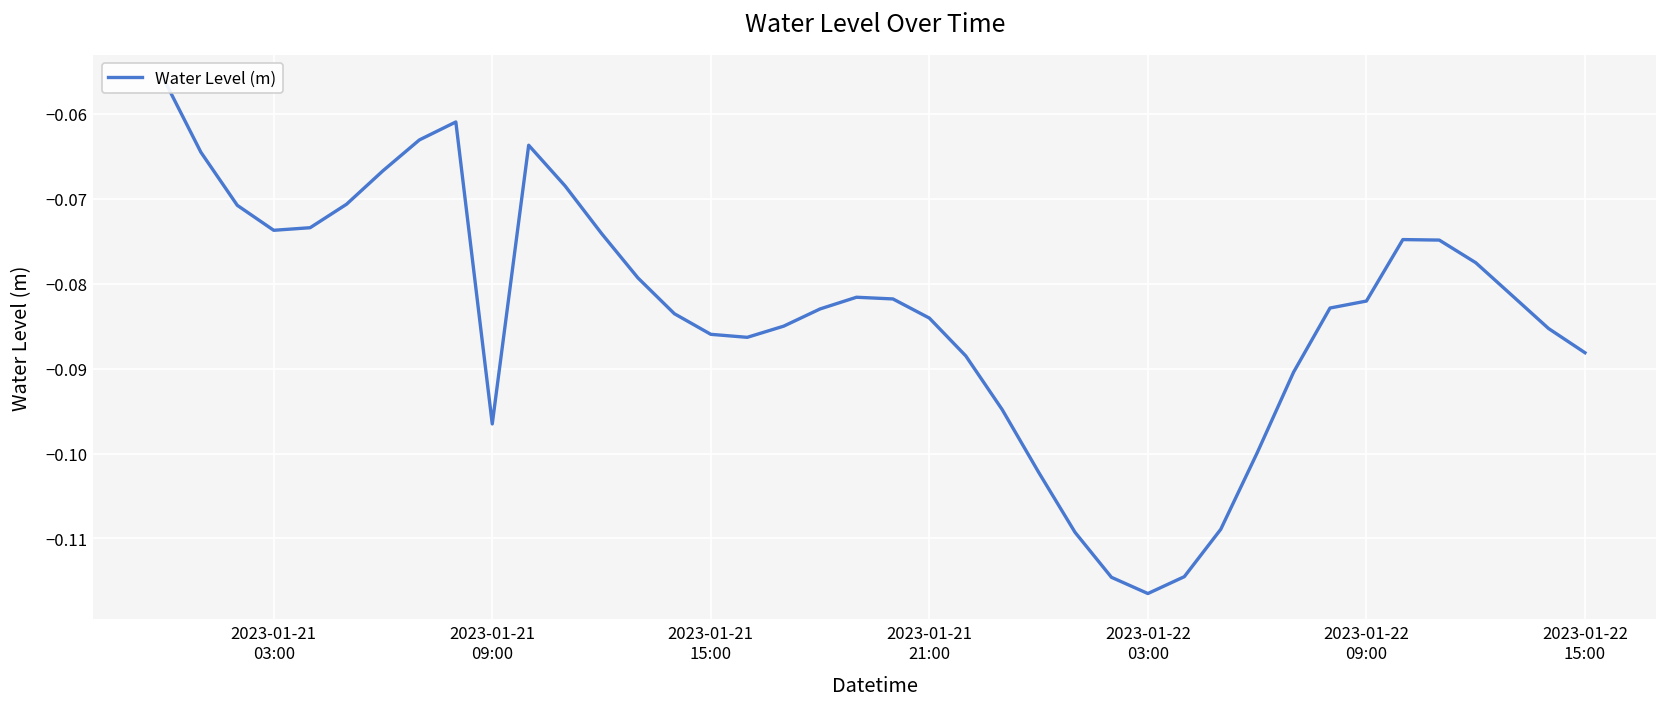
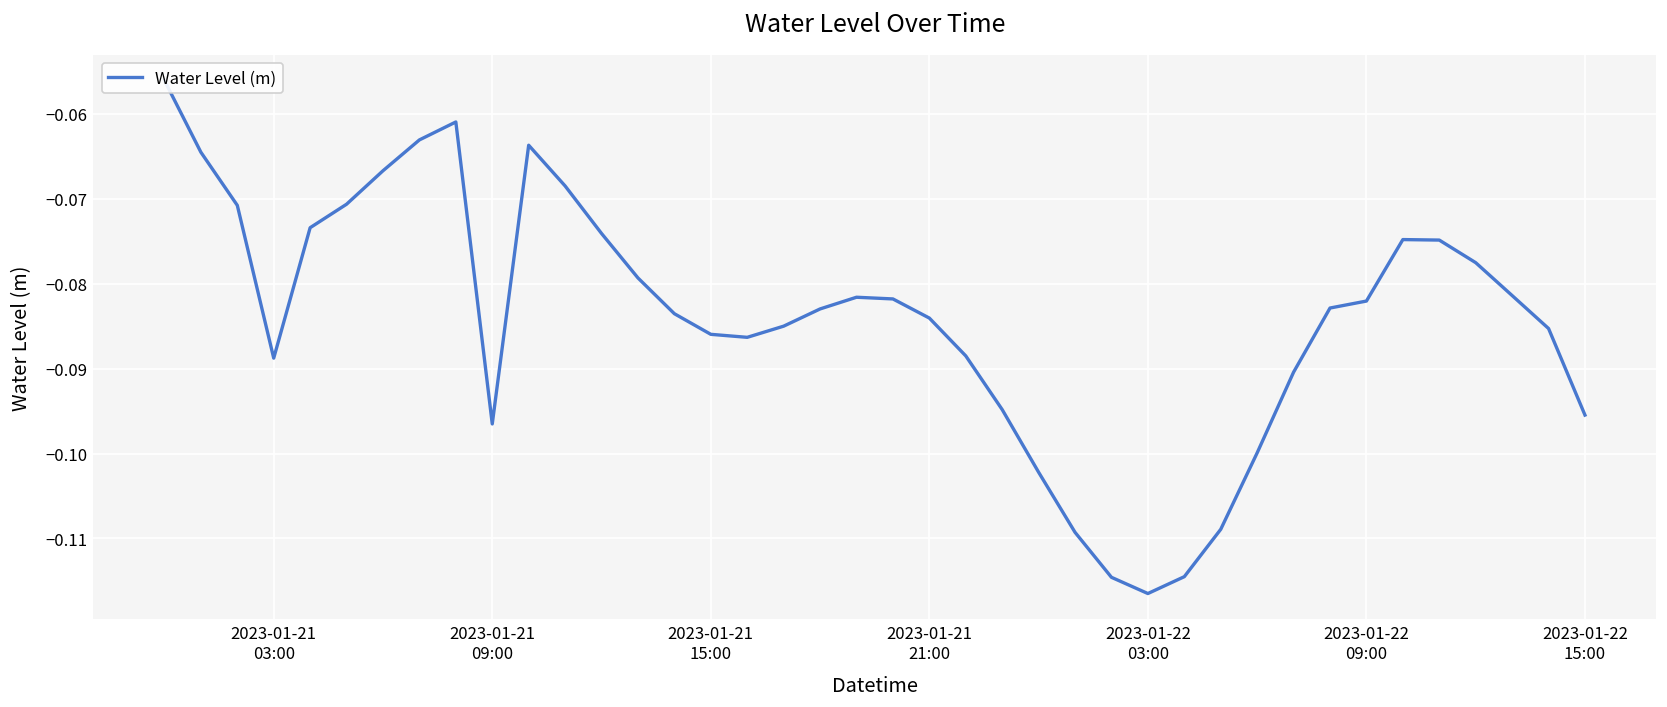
  {
-   "2023-01-21 03:00": -0.074,
+   "2023-01-21 03:00": -0.089,
    "2023-01-21 09:00": -0.097,
    "2023-01-21 15:00": -0.086,
    "2023-01-21 21:00": -0.084,
    "2023-01-22 03:00": -0.116,
    "2023-01-22 09:00": -0.082,
-   "2023-01-22 15:00": -0.088
+   "2023-01-22 15:00": -0.095
  }
